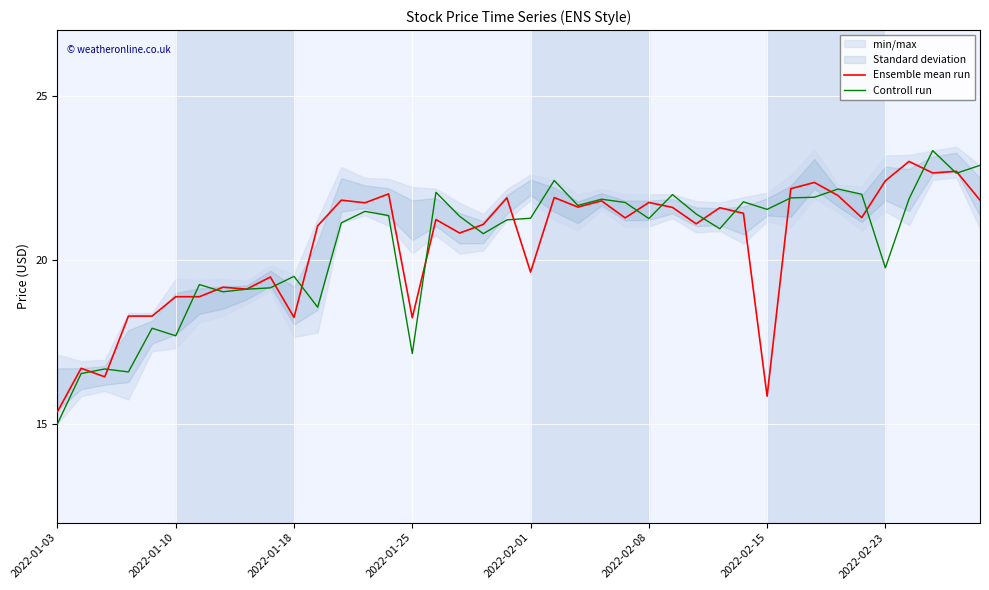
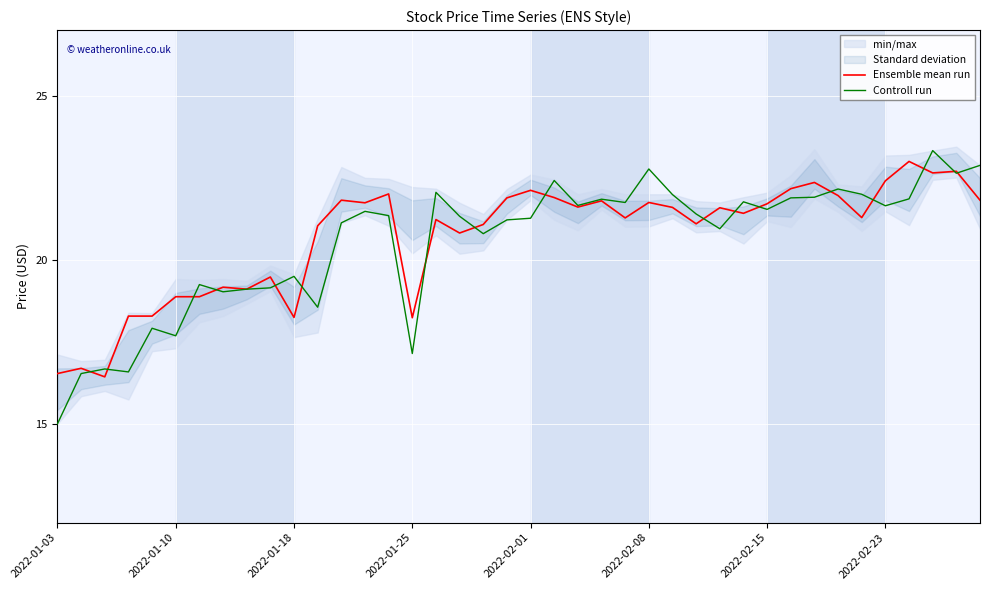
  {
    "Ensemble mean run": {
-     "2022-01-03": 15.4,
+     "2022-01-03": 16.5,
      "2022-01-10": 18.9,
      "2022-01-18": 18.3,
      "2022-01-25": 18.2,
-     "2022-02-01": 19.6,
-     "2022-02-15": 15.9,
+     "2022-02-01": 22.1,
+     "2022-02-15": 21.7,
      "2022-02-23": 22.4
    },
    "Controll run": {
      "2022-01-03": 15.0,
      "2022-01-10": 17.7,
      "2022-01-25": 17.2,
      "2022-02-01": 21.3,
-     "2022-02-08": 21.3,
+     "2022-02-08": 22.8,
      "2022-02-15": 21.5,
-     "2022-02-23": 19.8
+     "2022-02-23": 21.7
    }
  }
